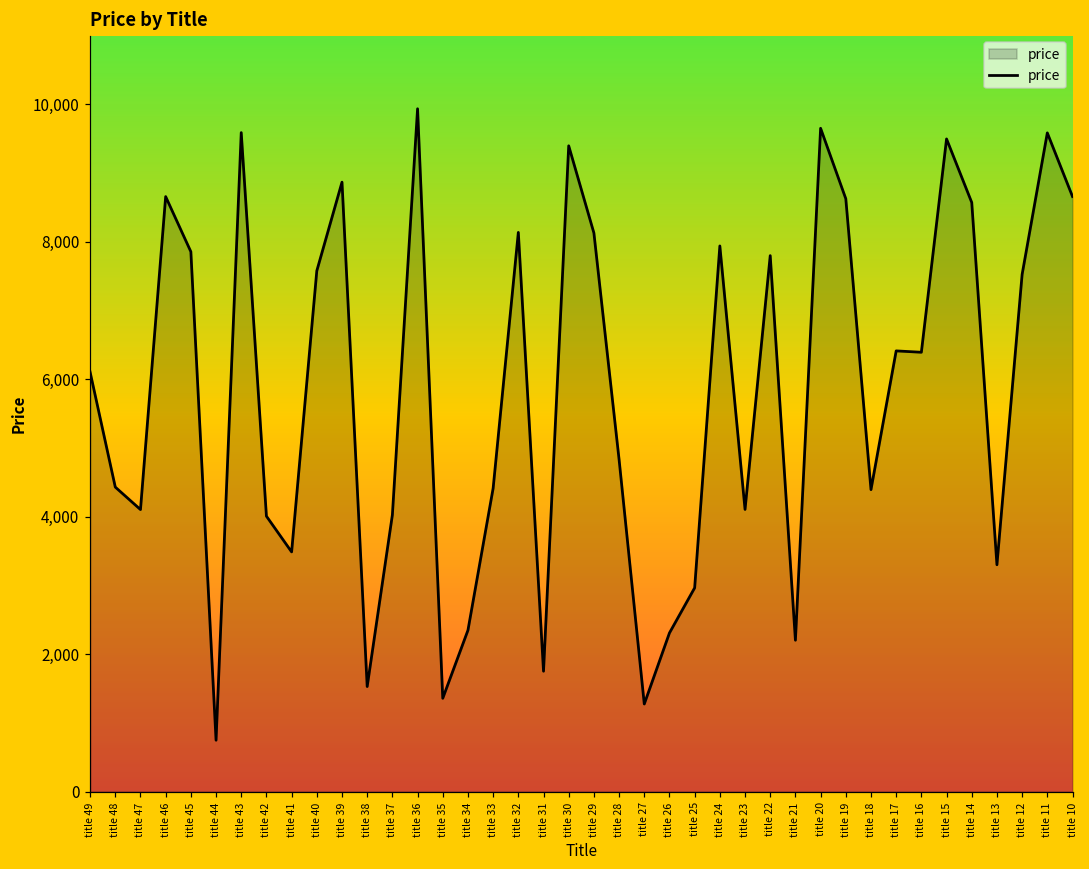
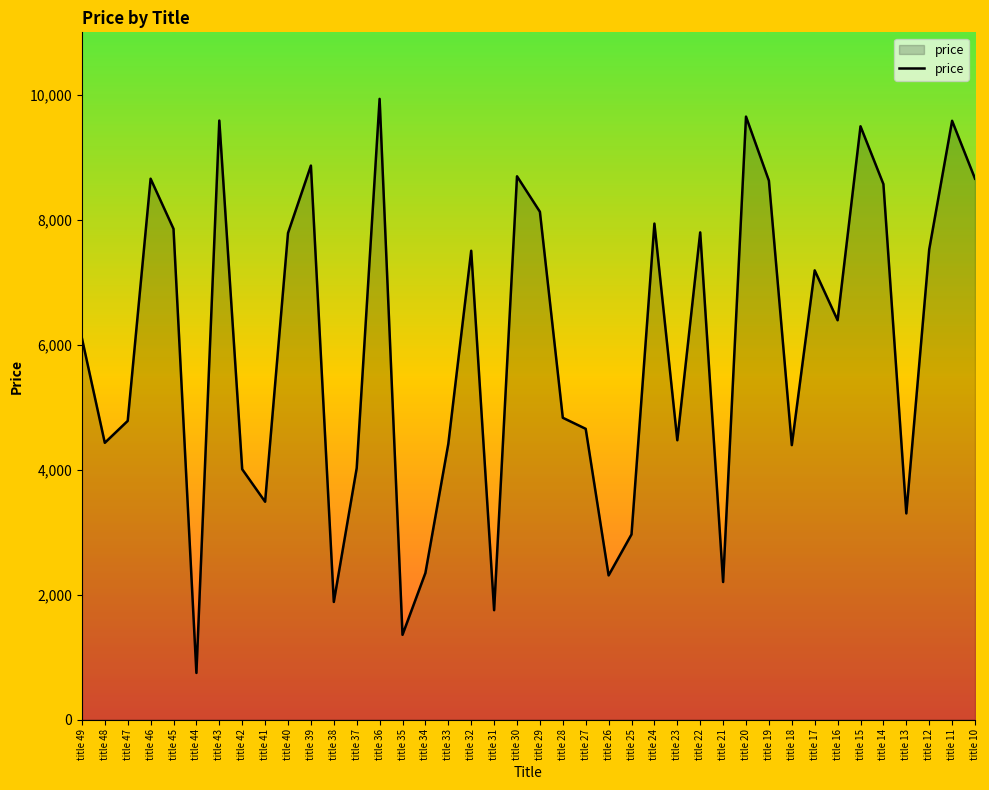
  {
    "title 49": "6,100",
    "title 48": "4,400",
-   "title 47": "4,100",
+   "title 47": "4,800",
    "title 46": "8,700",
    "title 45": "7,900",
    "title 44": "700",
    "title 43": "9,600",
    "title 42": "4,000",
    "title 41": "3,500",
-   "title 40": "7,600",
+   "title 40": "7,800",
    "title 39": "8,900",
-   "title 38": "1,500",
+   "title 38": "1,900",
    "title 37": "4,000",
    "title 36": "9,900",
    "title 35": "1,400",
    "title 34": "2,300",
    "title 33": "4,400",
-   "title 32": "8,100",
+   "title 32": "7,500",
    "title 31": "1,800",
-   "title 30": "9,400",
+   "title 30": "8,700",
    "title 29": "8,100",
    "title 28": "4,800",
-   "title 27": "1,300",
+   "title 27": "4,700",
    "title 26": "2,300",
    "title 25": "3,000",
    "title 24": "7,900",
-   "title 23": "4,100",
+   "title 23": "4,500",
    "title 22": "7,800",
    "title 21": "2,200",
    "title 20": "9,700",
    "title 19": "8,600",
    "title 18": "4,400",
-   "title 17": "6,400",
+   "title 17": "7,200",
    "title 16": "6,400",
    "title 15": "9,500",
    "title 14": "8,600",
    "title 13": "3,300",
    "title 12": "7,500",
    "title 11": "9,600",
    "title 10": "8,700"
  }
